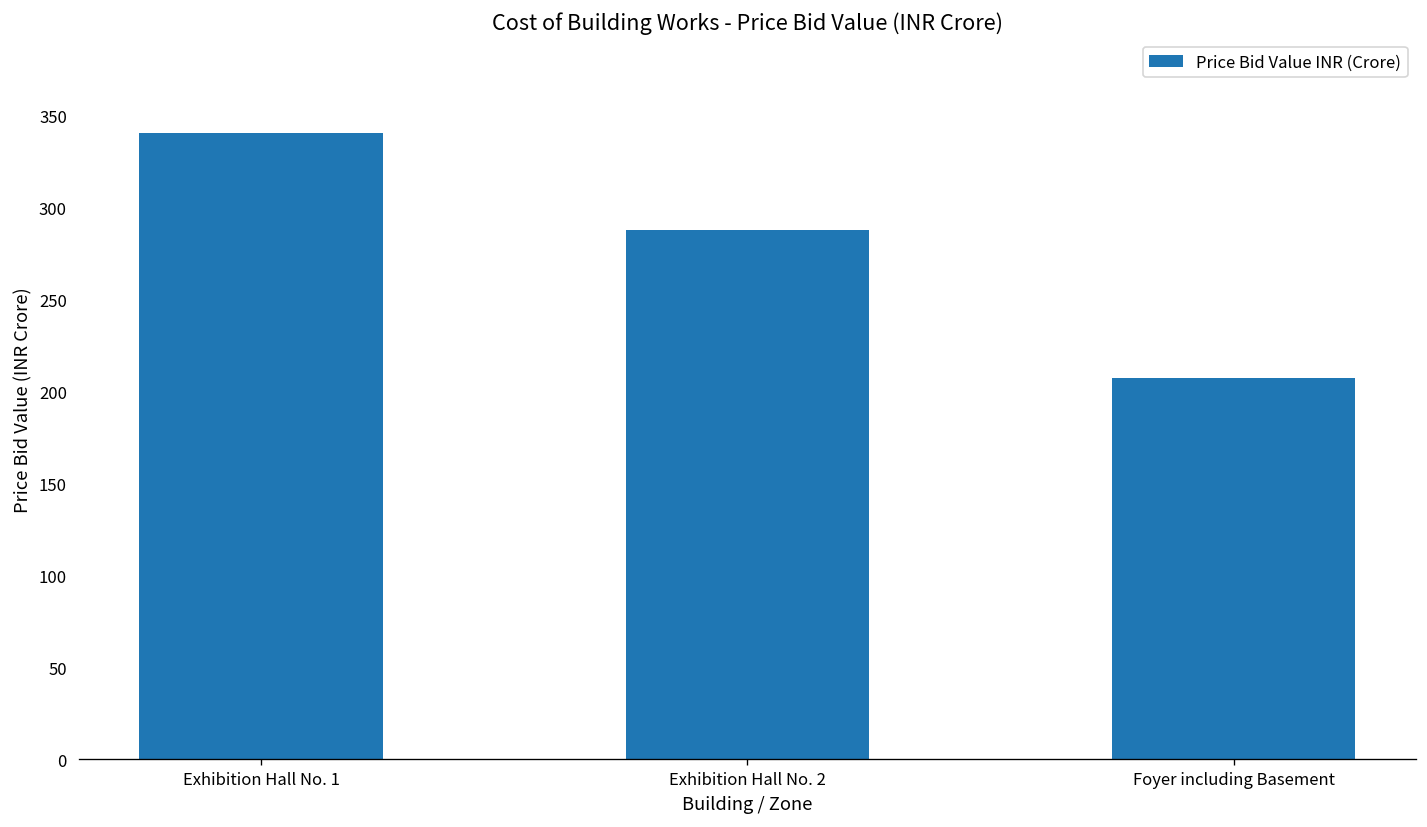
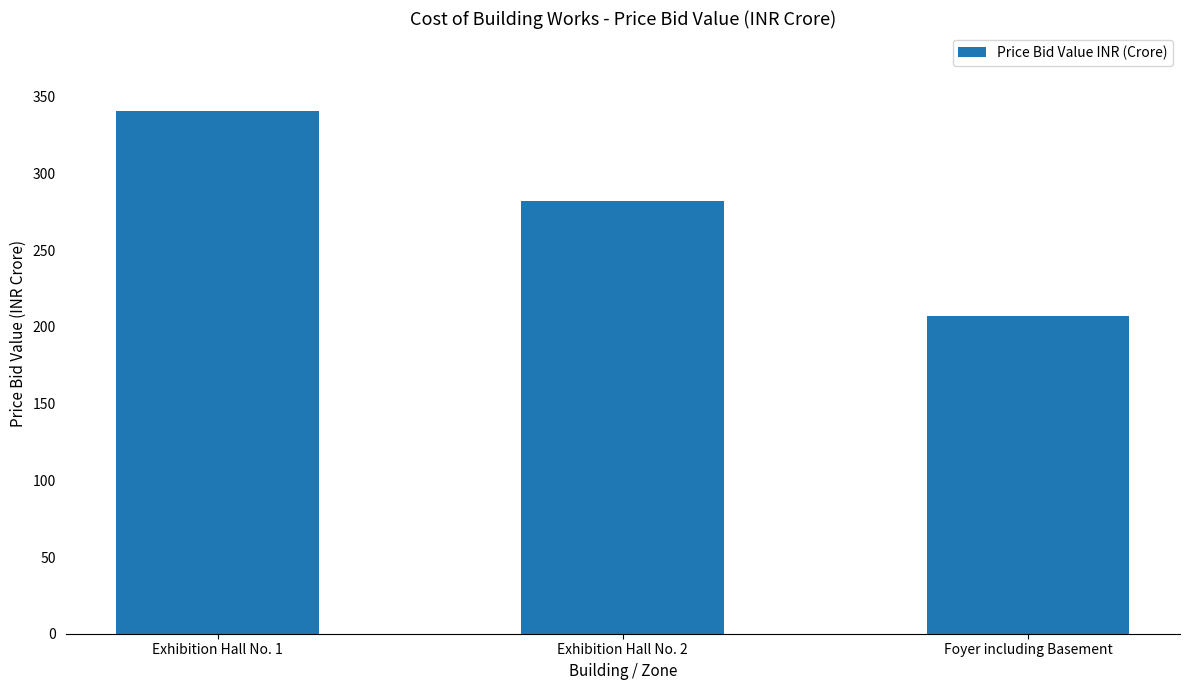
  {
    "Exhibition Hall No. 1": 340,
-   "Exhibition Hall No. 2": 287,
+   "Exhibition Hall No. 2": 282,
    "Foyer including Basement": 207
  }
